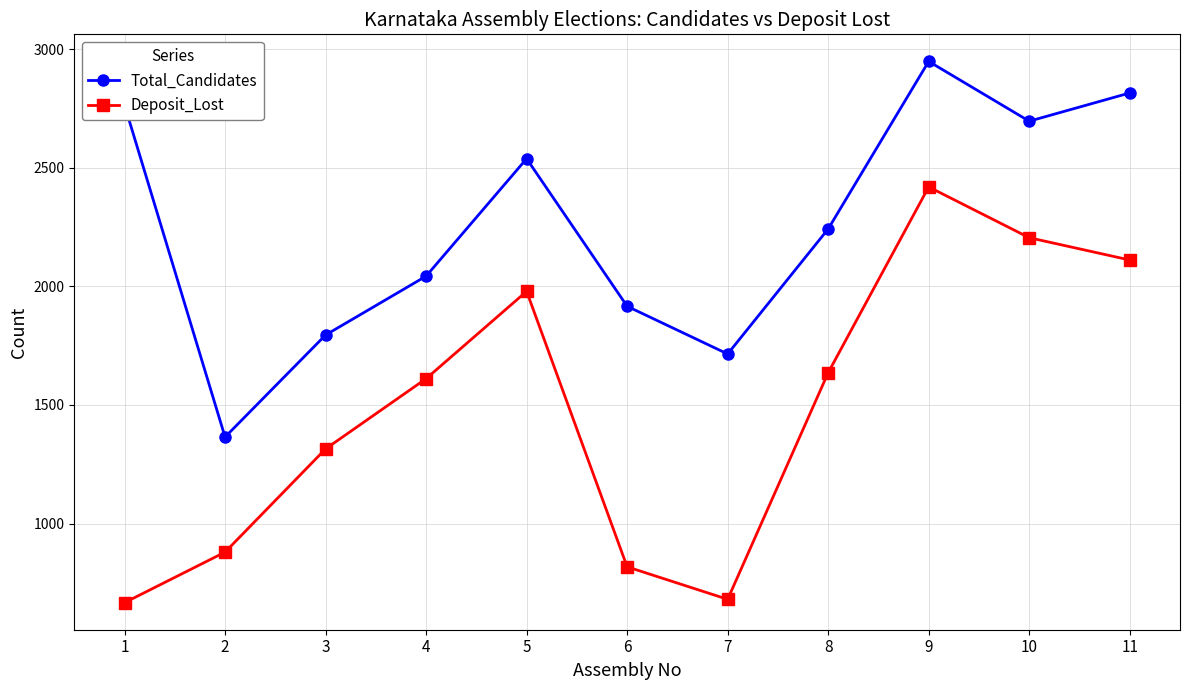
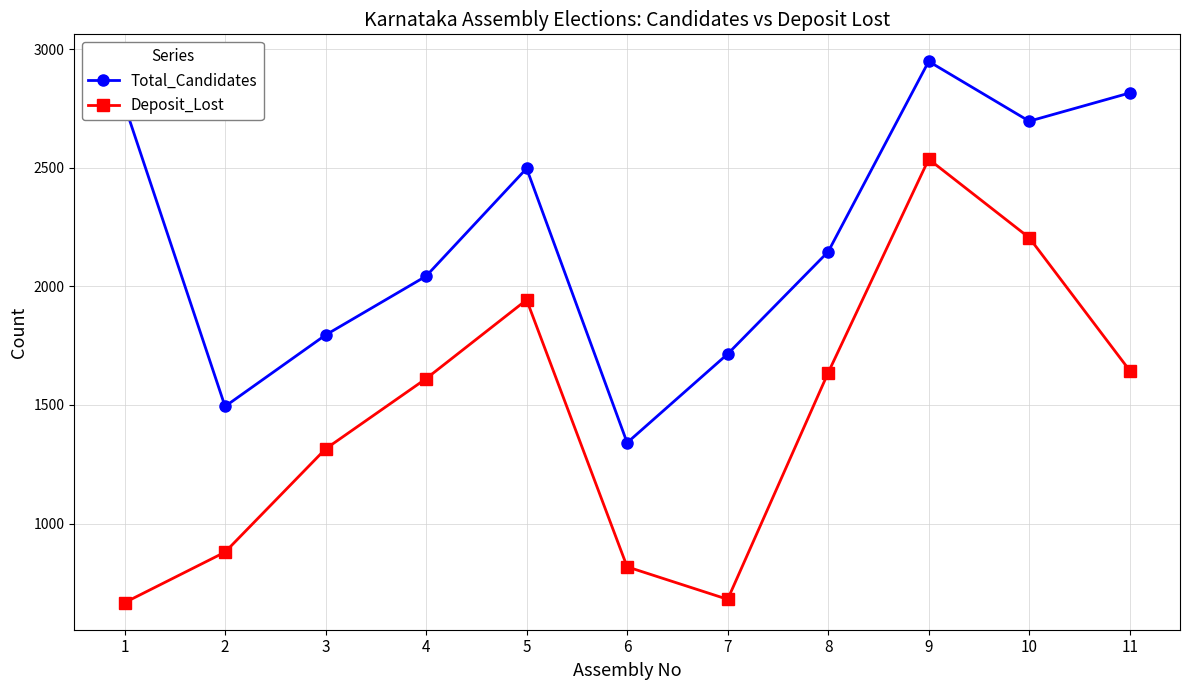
  {
    "Total_Candidates": {
-     "2": 1370,
+     "2": 1490,
      "3": 1800,
      "4": 2040,
-     "5": 2540,
-     "6": 1920,
+     "5": 2500,
+     "6": 1340,
      "7": 1720,
-     "8": 2240,
+     "8": 2150,
      "9": 2950,
      "10": 2700,
      "11": 2820
    },
    "Deposit_Lost": {
      "1": 670,
      "2": 880,
      "3": 1320,
      "4": 1610,
-     "5": 1980,
+     "5": 1940,
      "6": 820,
      "7": 680,
      "8": 1640,
-     "9": 2420,
+     "9": 2540,
      "10": 2210,
-     "11": 2110
+     "11": 1650
    }
  }
